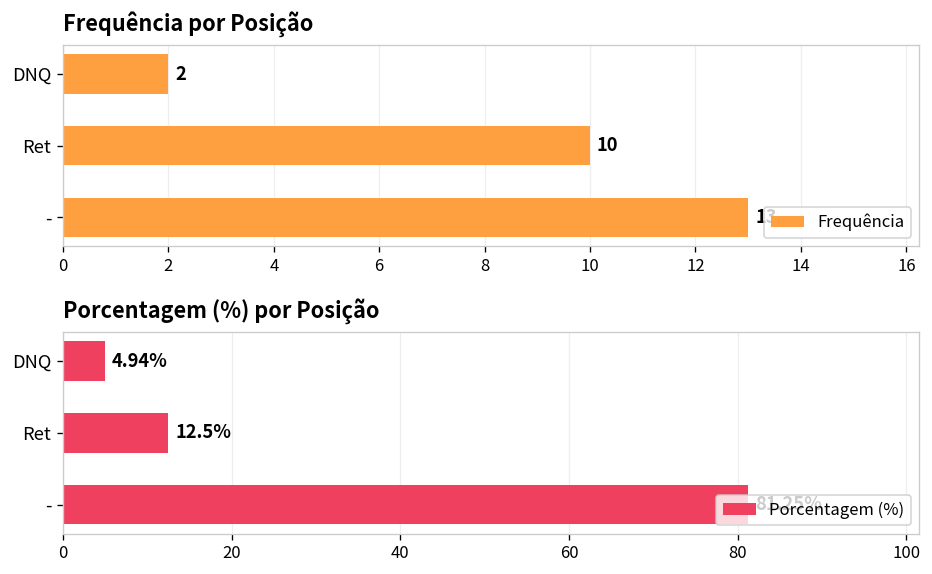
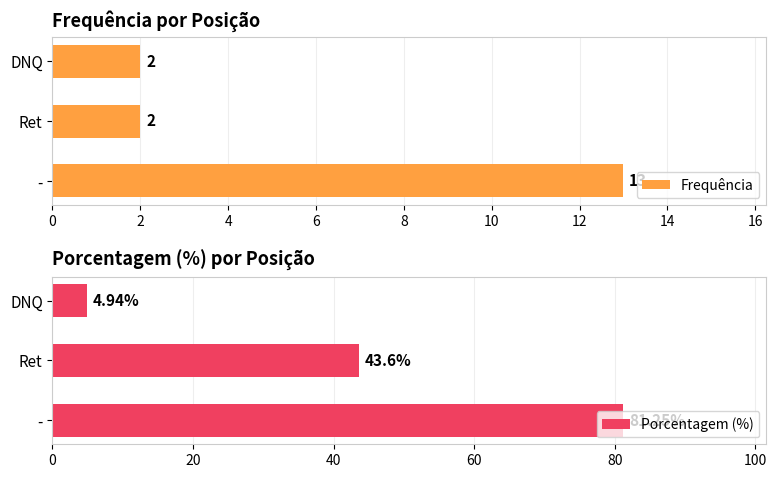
  {
    "Frequência por Posição": {
      "DNQ": "2",
-     "Ret": "10"
+     "Ret": "2"
    },
    "Porcentagem (%) por Posição": {
      "DNQ": "4.94%",
-     "Ret": "12.5%"
+     "Ret": "43.6%"
    }
  }
